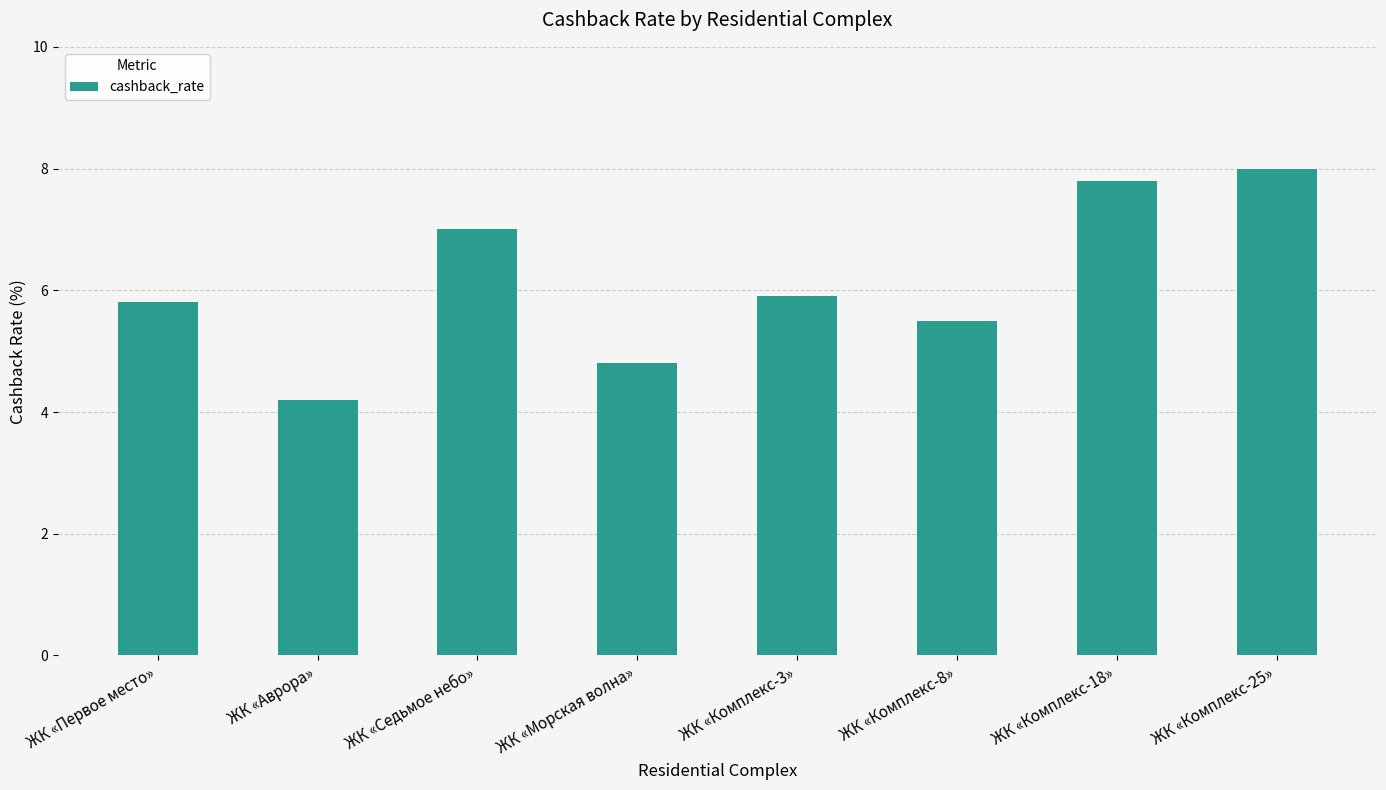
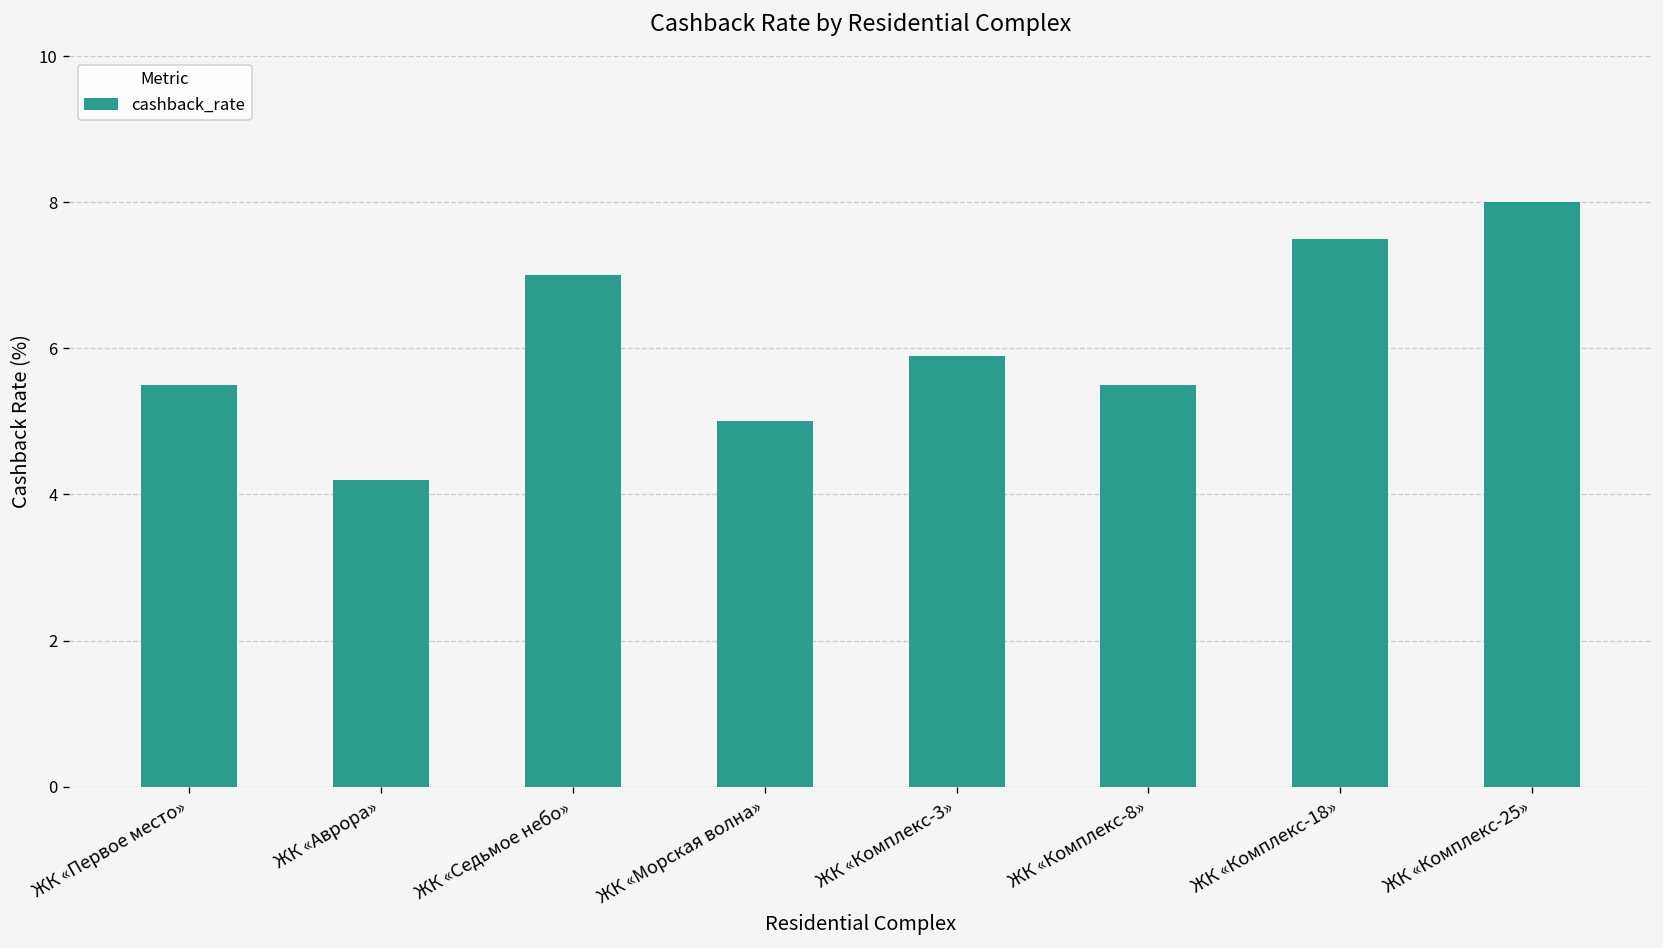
  {
-   "ЖК «Первое место»": 5.8,
+   "ЖК «Первое место»": 5.5,
    "ЖК «Аврора»": 4.2,
    "ЖК «Седьмое небо»": 7.0,
-   "ЖК «Морская волна»": 4.8,
+   "ЖК «Морская волна»": 5.0,
    "ЖК «Комплекс-3»": 5.9,
    "ЖК «Комплекс-8»": 5.5,
-   "ЖК «Комплекс-18»": 7.8,
+   "ЖК «Комплекс-18»": 7.5,
    "ЖК «Комплекс-25»": 8.0
  }
